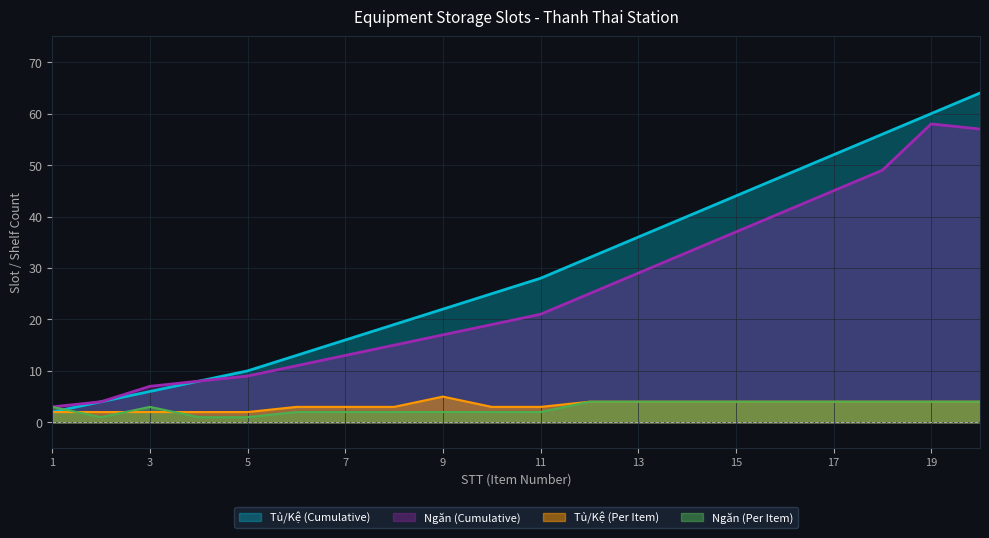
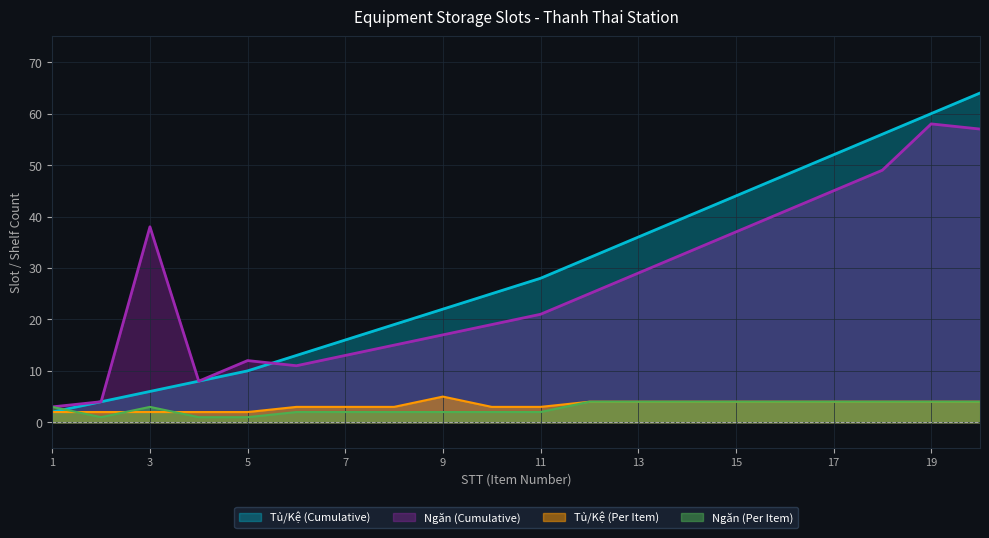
  {
    "Tủ/Kệ (Cumulative)": {
      "3": 6,
      "5": 10,
      "7": 16,
      "9": 22,
      "11": 28,
      "13": 36,
      "15": 44,
      "17": 52,
      "19": 60
    },
    "Ngăn (Cumulative)": {
-     "3": 7,
-     "5": 9,
+     "3": 38,
+     "5": 12,
      "7": 13,
      "9": 17,
      "11": 21,
      "13": 29,
      "15": 37,
      "17": 45,
      "19": 58
    },
    "Tủ/Kệ (Per Item)": {
      "3": 2,
      "5": 2,
      "7": 3,
      "9": 5,
      "11": 3
    },
    "Ngăn (Per Item)": {
      "3": 3,
      "5": 1,
      "7": 2,
      "9": 2,
      "11": 2
    }
  }
